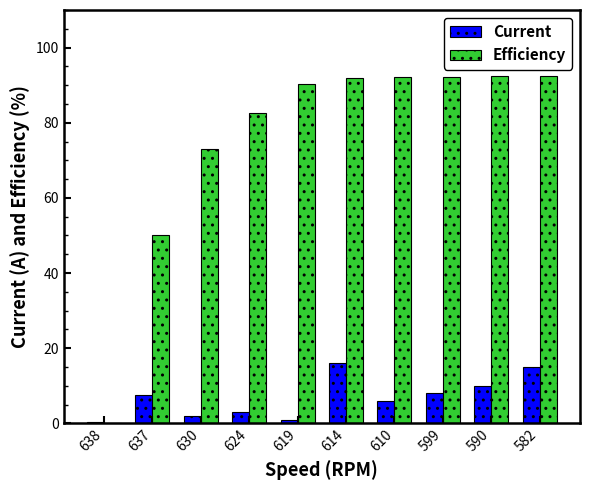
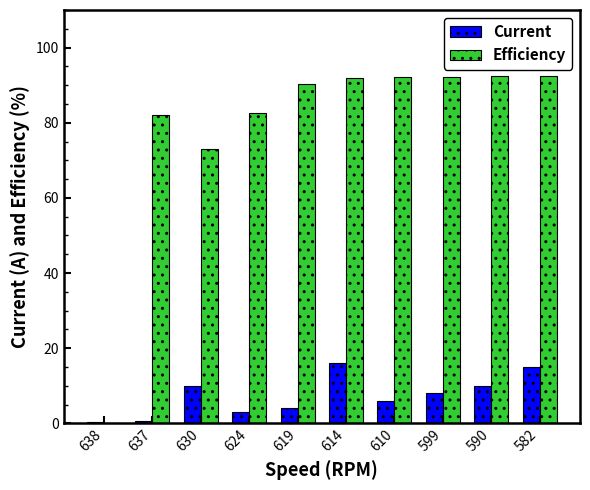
  {
    "Current": {
-     "637": 7,
-     "630": 2,
+     "637": 1,
+     "630": 10,
      "624": 3,
-     "619": 1,
+     "619": 4,
      "614": 16,
      "610": 6,
      "599": 8,
      "590": 10,
      "582": 15
    },
    "Efficiency": {
      "638": 0,
-     "637": 50,
+     "637": 82,
      "630": 73,
      "624": 83,
      "619": 90,
      "614": 92,
      "610": 92,
      "599": 92,
      "590": 92,
      "582": 92
    }
  }
